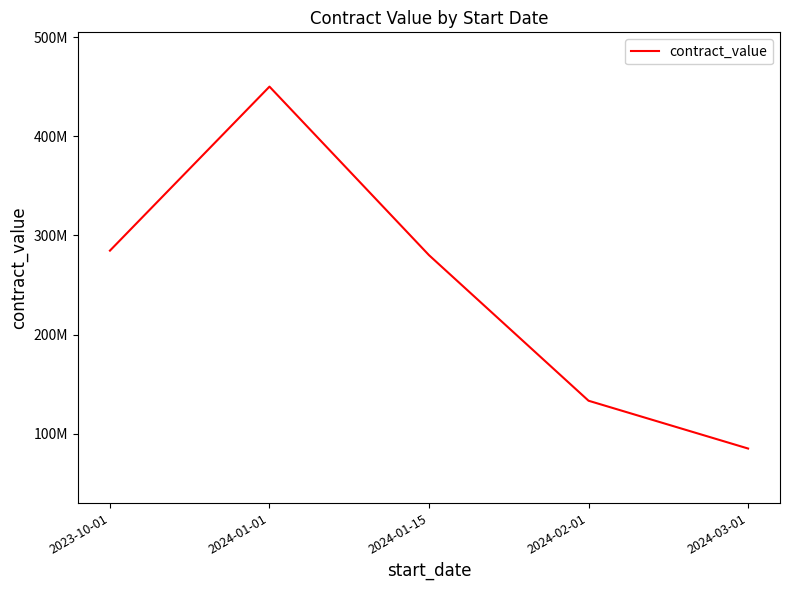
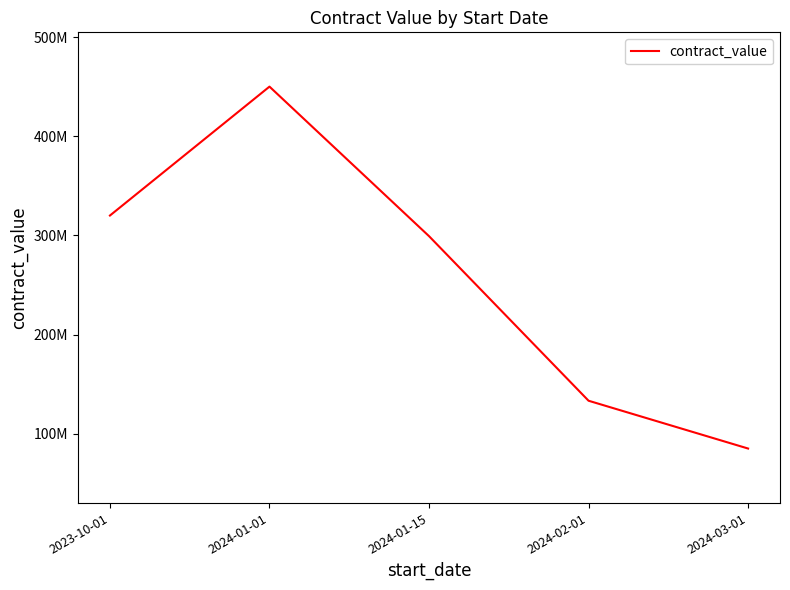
  {
-   "2023-10-01": 280000000,
+   "2023-10-01": 320000000,
    "2024-01-01": 450000000,
-   "2024-01-15": 280000000,
+   "2024-01-15": 300000000,
    "2024-02-01": 130000000,
    "2024-03-01": 90000000
  }
